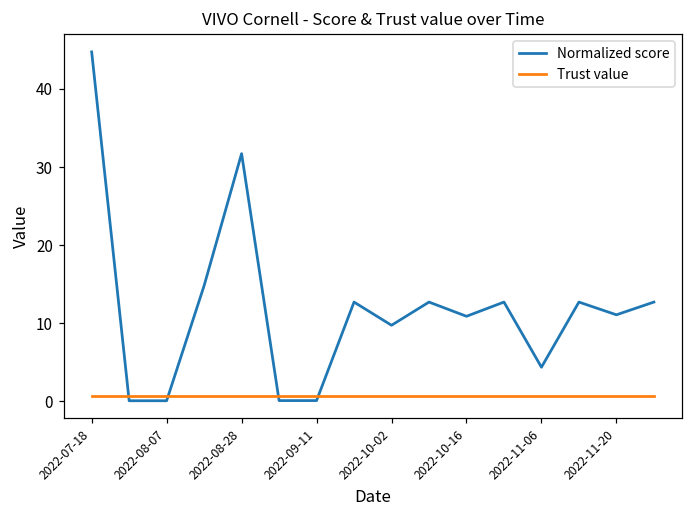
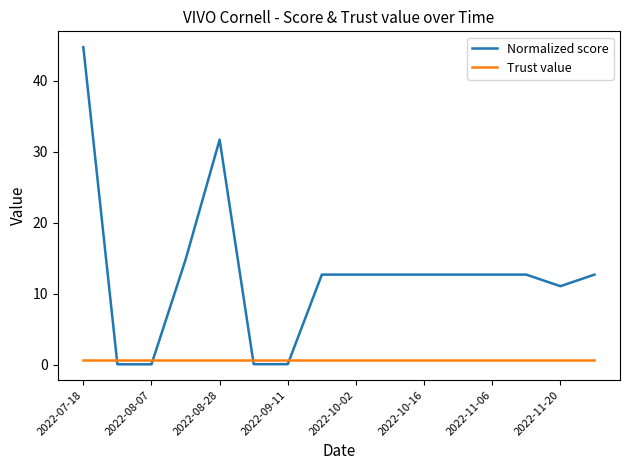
  {
    "Normalized score": {
      "2022-07-18": 45,
      "2022-08-07": 0,
      "2022-08-28": 32,
      "2022-09-11": 0,
-     "2022-10-02": 10,
-     "2022-10-16": 11,
-     "2022-11-06": 4,
+     "2022-10-02": 13,
+     "2022-10-16": 13,
+     "2022-11-06": 13,
      "2022-11-20": 11
    },
    "Trust value": {
      "2022-07-18": 1,
      "2022-08-07": 1,
      "2022-08-28": 1,
      "2022-09-11": 1,
      "2022-10-02": 1,
      "2022-10-16": 1,
      "2022-11-06": 1,
      "2022-11-20": 1
    }
  }
